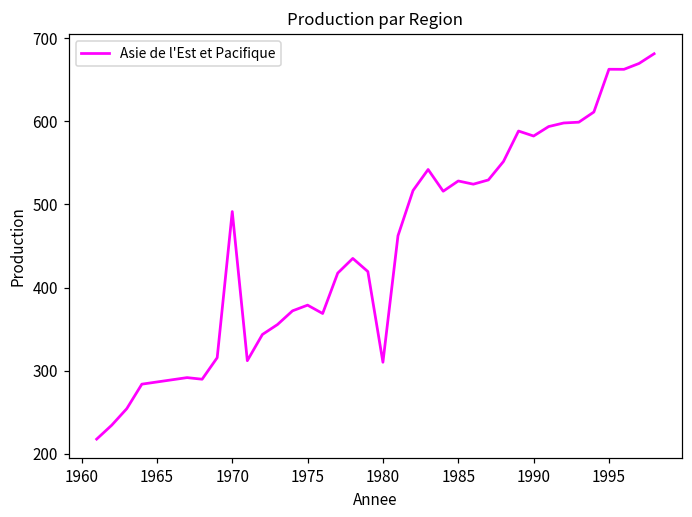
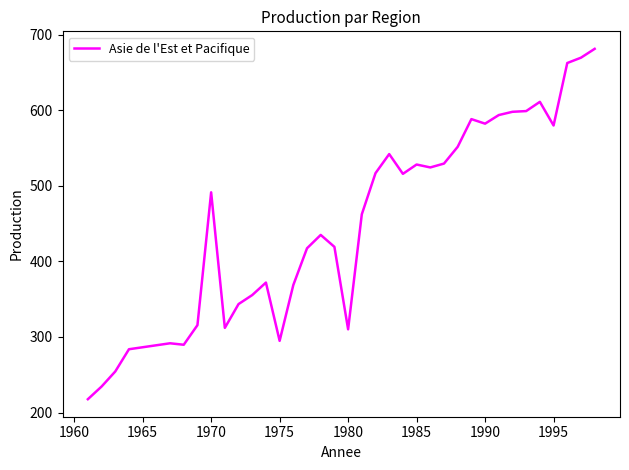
  {
    "1970": 490,
-   "1975": 380,
+   "1975": 290,
    "1980": 310,
    "1985": 530,
    "1990": 580,
-   "1995": 660
+   "1995": 580
  }
